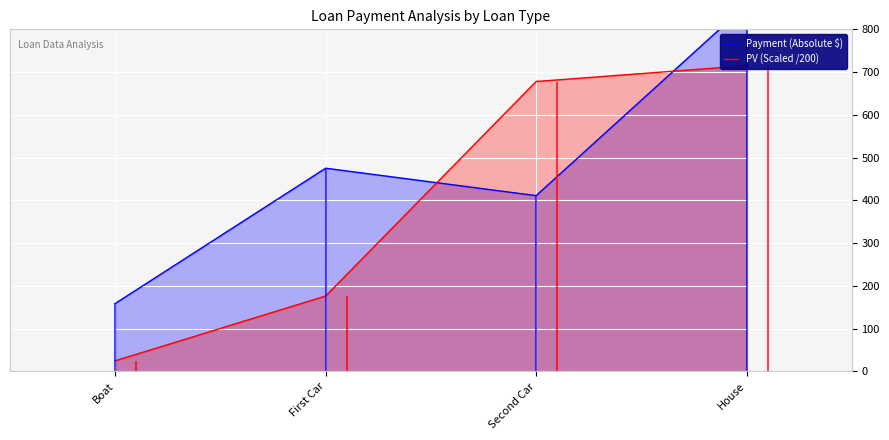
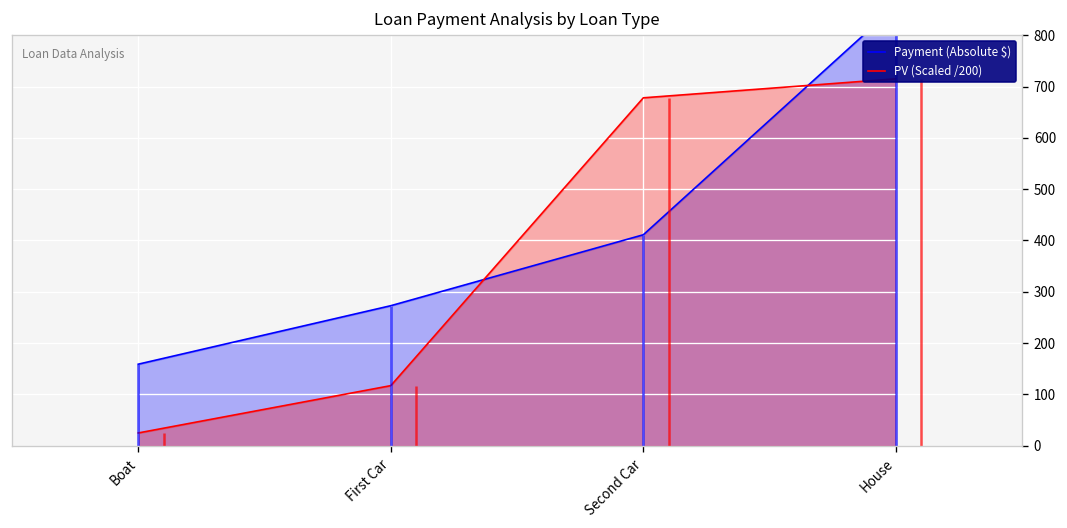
  {
    "Payment (Absolute $)": {
      "Boat": 160,
-     "First Car": 480,
+     "First Car": 270,
      "Second Car": 410
    },
    "PV (Scaled /200)": {
      "Boat": 30,
-     "First Car": 180,
+     "First Car": 120,
      "Second Car": 680
    }
  }
